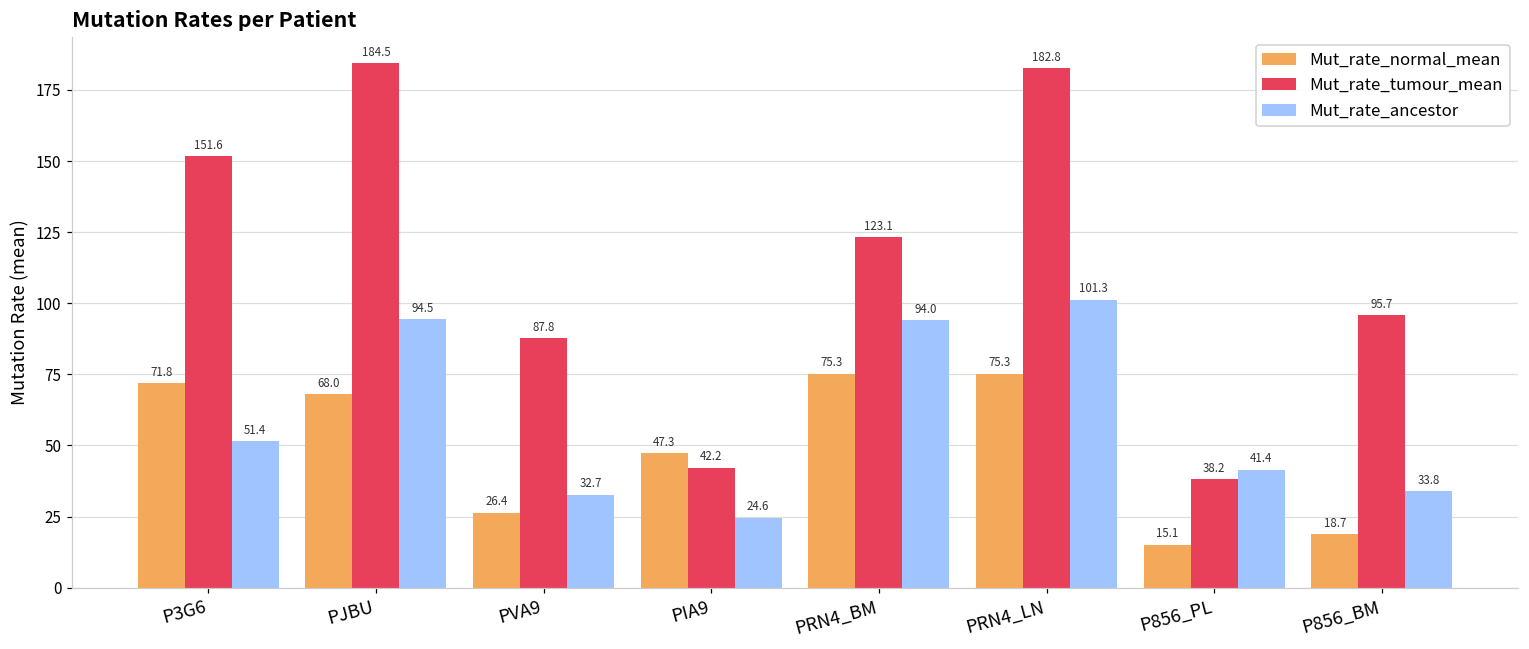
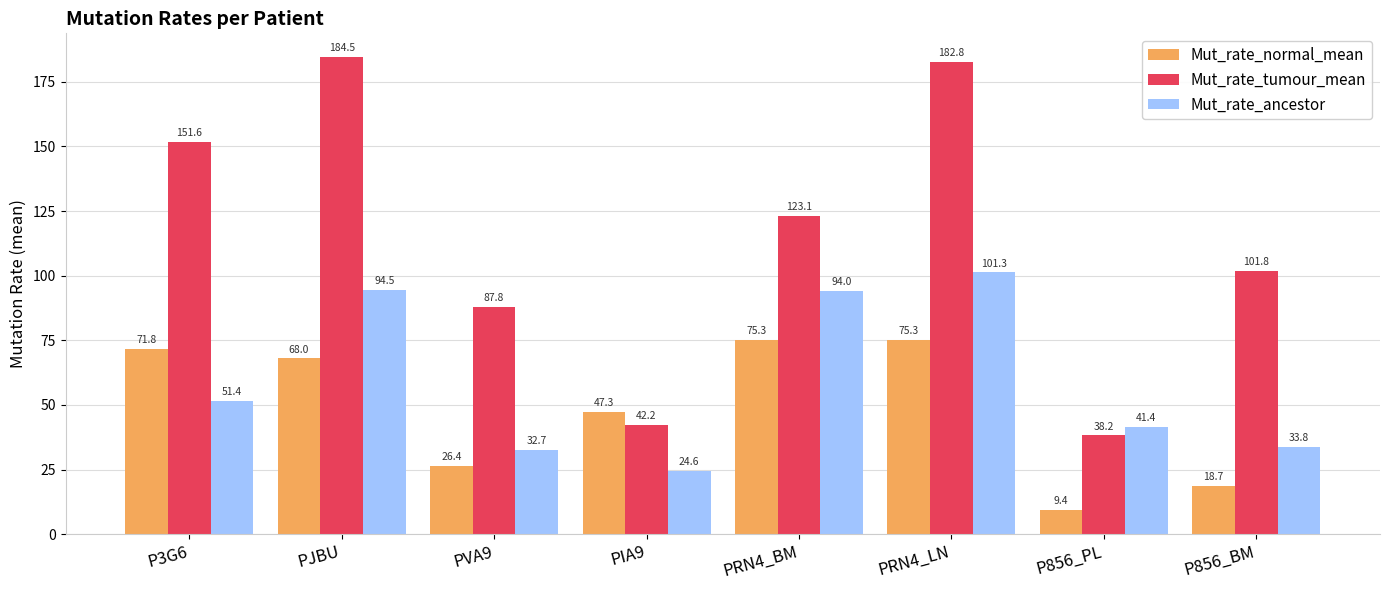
  {
    "Mut_rate_normal_mean": {
      "P3G6": 71.8,
      "PJBU": 68.0,
      "PVA9": 26.4,
      "PIA9": 47.3,
      "PRN4_BM": 75.3,
      "PRN4_LN": 75.3,
-     "P856_PL": 15.1,
+     "P856_PL": 9.4,
      "P856_BM": 18.7
    },
    "Mut_rate_tumour_mean": {
      "P3G6": 151.6,
      "PJBU": 184.5,
      "PVA9": 87.8,
      "PIA9": 42.2,
      "PRN4_BM": 123.1,
      "PRN4_LN": 182.8,
      "P856_PL": 38.2,
-     "P856_BM": 95.7
+     "P856_BM": 101.8
    },
    "Mut_rate_ancestor": {
      "P3G6": 51.4,
      "PJBU": 94.5,
      "PVA9": 32.7,
      "PIA9": 24.6,
      "PRN4_BM": 94.0,
      "PRN4_LN": 101.3,
      "P856_PL": 41.4,
      "P856_BM": 33.8
    }
  }
